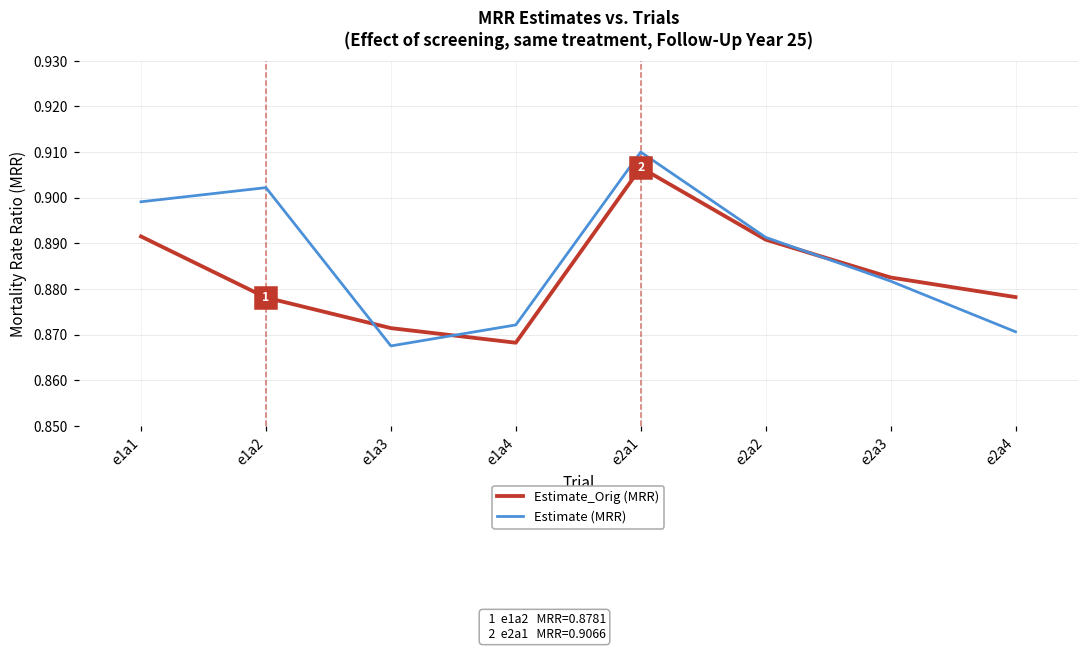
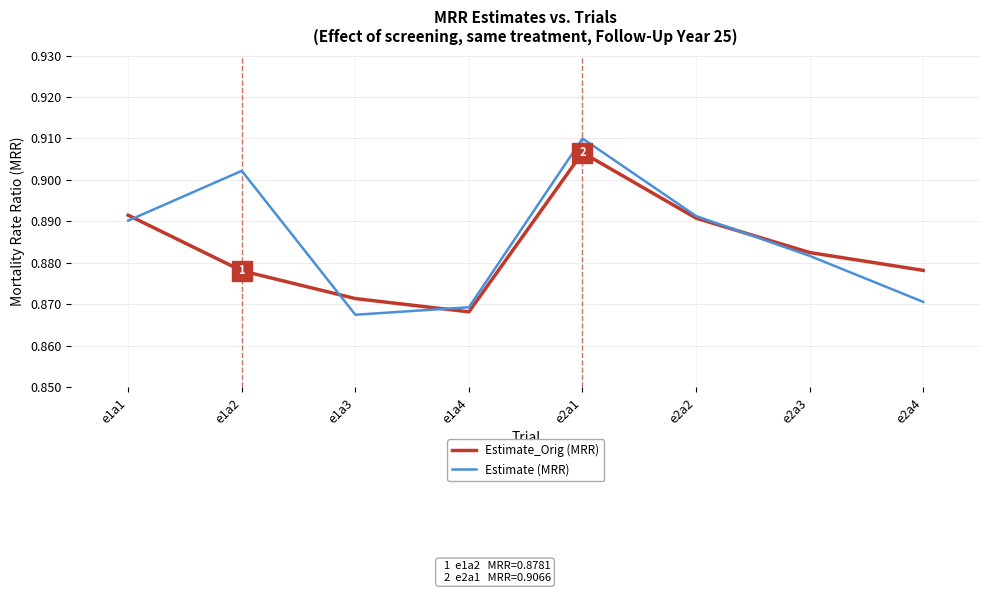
  {
    "Estimate (MRR)": {
-     "e1a1": 0.899,
+     "e1a1": 0.890,
      "e1a2": 0.902,
      "e1a3": 0.868,
-     "e1a4": 0.872,
+     "e1a4": 0.869,
      "e2a1": 0.910,
      "e2a3": 0.882,
      "e2a4": 0.871
    }
  }
